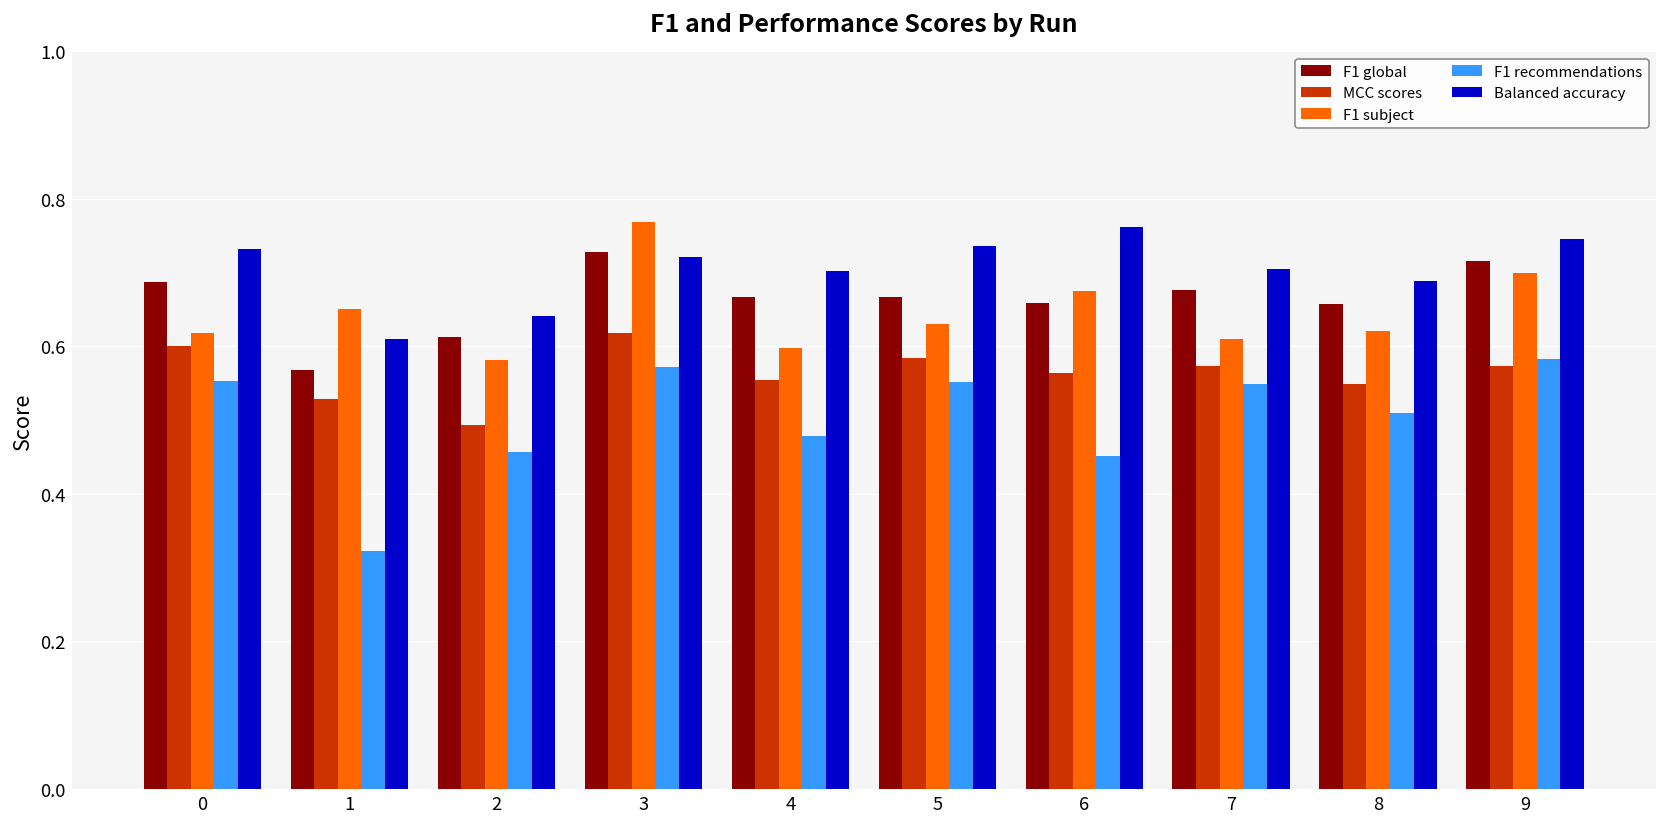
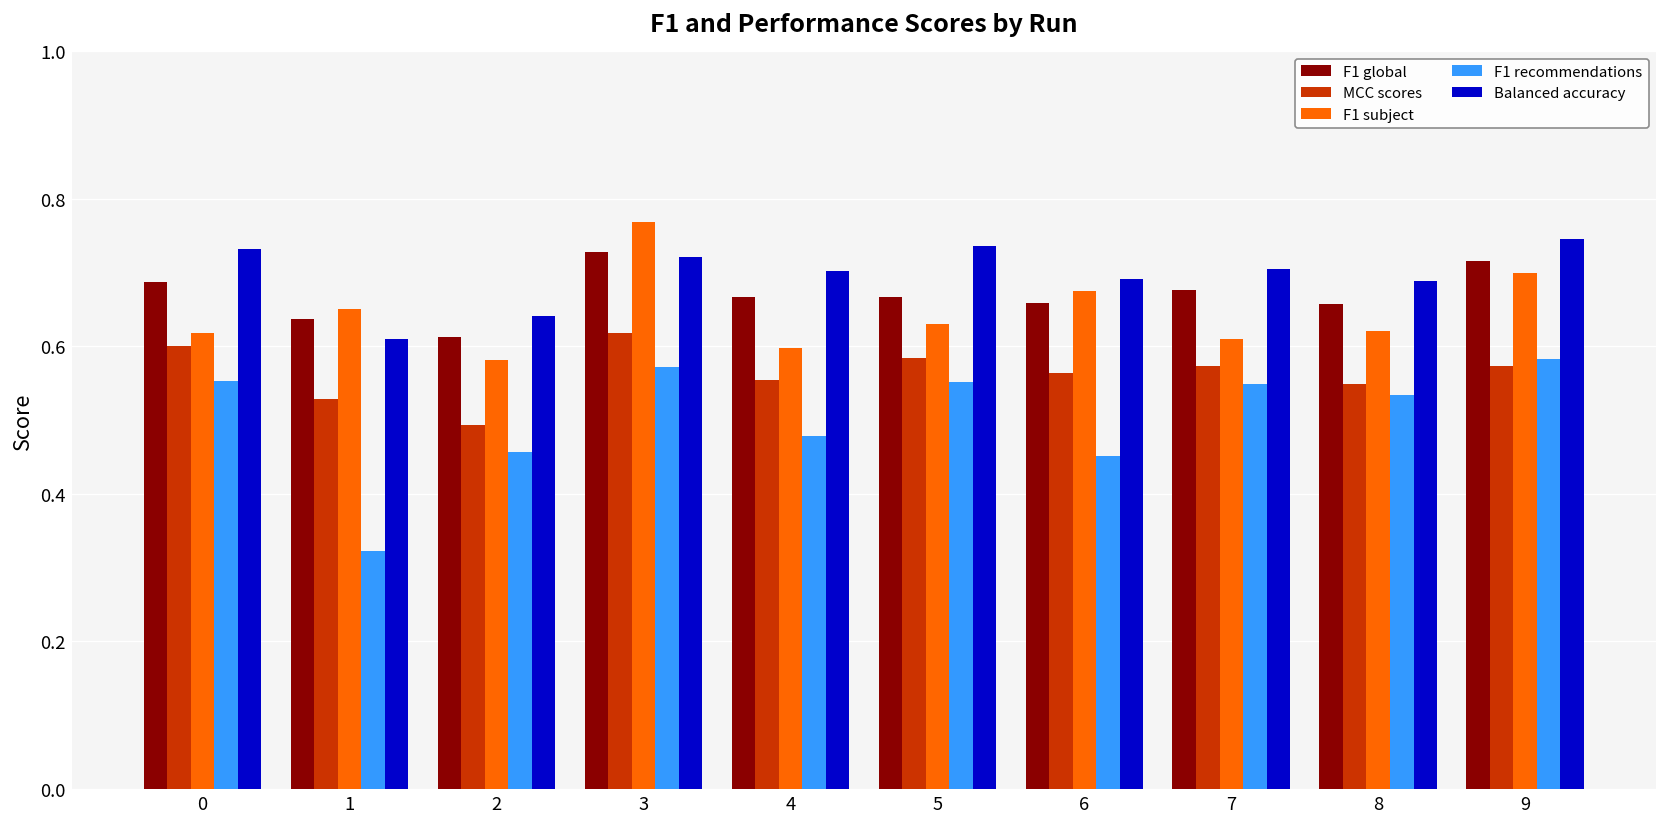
  {
    "F1 global": {
      "0": 0.69,
-     "1": 0.57,
+     "1": 0.64,
      "2": 0.61,
      "3": 0.73,
      "4": 0.67,
      "5": 0.67,
      "6": 0.66,
      "7": 0.68,
      "8": 0.66,
      "9": 0.72
    },
    "MCC scores": {
      "0": 0.60,
      "1": 0.53,
      "2": 0.49,
      "3": 0.62,
      "4": 0.55,
      "5": 0.58,
      "6": 0.56,
      "7": 0.57,
      "8": 0.55,
      "9": 0.57
    },
    "F1 subject": {
      "0": 0.62,
      "1": 0.65,
      "2": 0.58,
      "3": 0.77,
      "4": 0.60,
      "5": 0.63,
      "6": 0.68,
      "7": 0.61,
      "8": 0.62,
      "9": 0.70
    },
    "F1 recommendations": {
      "0": 0.55,
      "1": 0.32,
      "2": 0.46,
      "3": 0.57,
      "4": 0.48,
      "5": 0.55,
      "6": 0.45,
      "7": 0.55,
-     "8": 0.51,
+     "8": 0.53,
      "9": 0.58
    },
    "Balanced accuracy": {
      "0": 0.73,
      "1": 0.61,
      "2": 0.64,
      "3": 0.72,
      "4": 0.70,
      "5": 0.74,
-     "6": 0.76,
+     "6": 0.69,
      "7": 0.71,
      "8": 0.69,
      "9": 0.75
    }
  }
